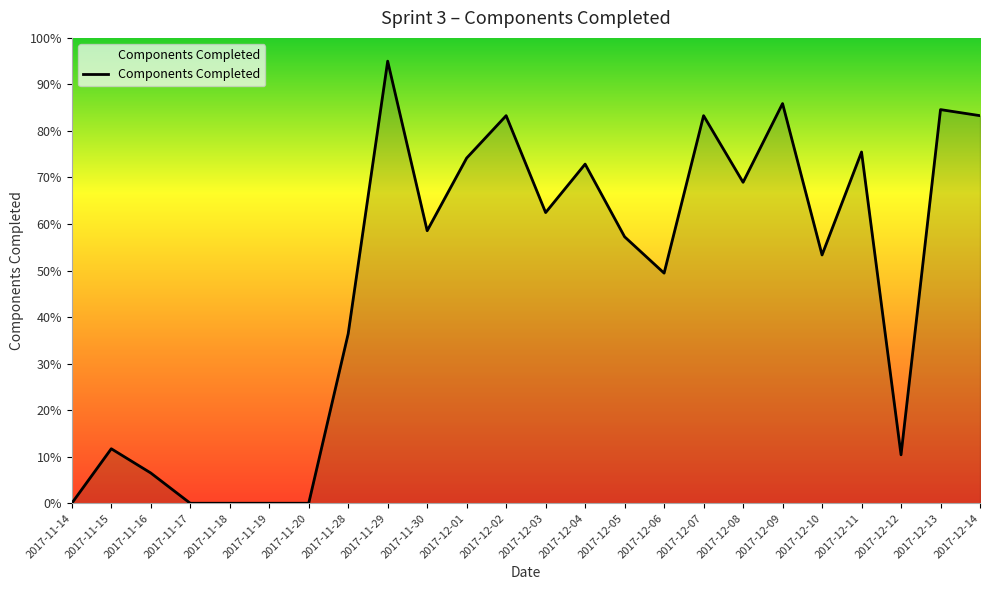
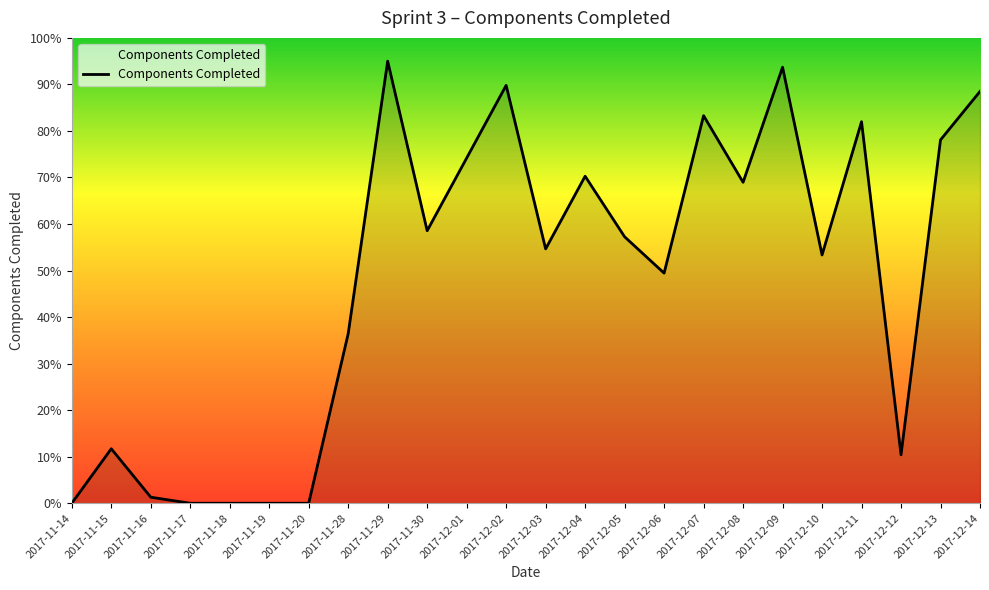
  {
    "2017-11-14": "0%",
    "2017-11-15": "12%",
-   "2017-11-16": "7%",
+   "2017-11-16": "1%",
    "2017-11-17": "0%",
    "2017-11-18": "0%",
    "2017-11-19": "0%",
    "2017-11-20": "0%",
    "2017-11-28": "36%",
    "2017-11-29": "95%",
    "2017-11-30": "59%",
    "2017-12-01": "74%",
-   "2017-12-02": "83%",
-   "2017-12-03": "62%",
-   "2017-12-04": "73%",
+   "2017-12-02": "90%",
+   "2017-12-03": "55%",
+   "2017-12-04": "70%",
    "2017-12-05": "57%",
    "2017-12-06": "49%",
    "2017-12-07": "83%",
    "2017-12-08": "69%",
-   "2017-12-09": "86%",
+   "2017-12-09": "94%",
    "2017-12-10": "53%",
-   "2017-12-11": "75%",
+   "2017-12-11": "82%",
    "2017-12-12": "10%",
-   "2017-12-13": "85%",
-   "2017-12-14": "83%"
+   "2017-12-13": "78%",
+   "2017-12-14": "88%"
  }
